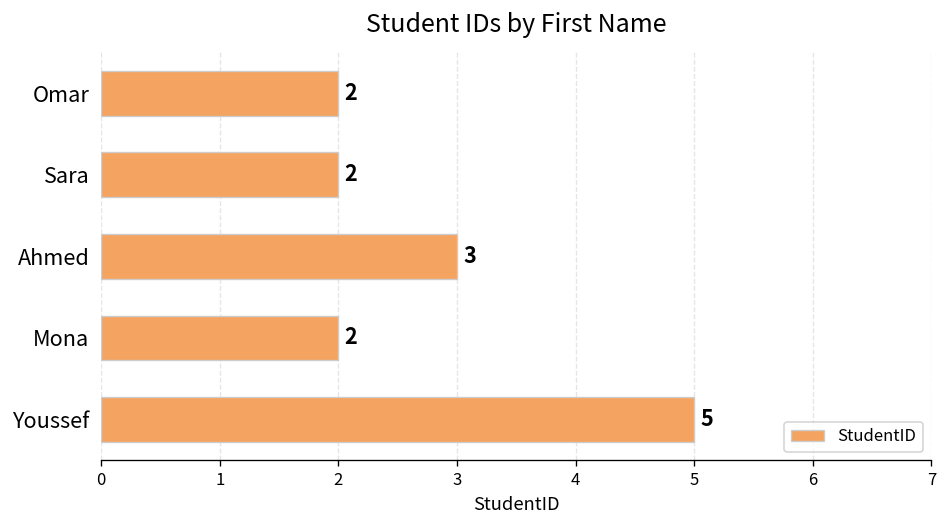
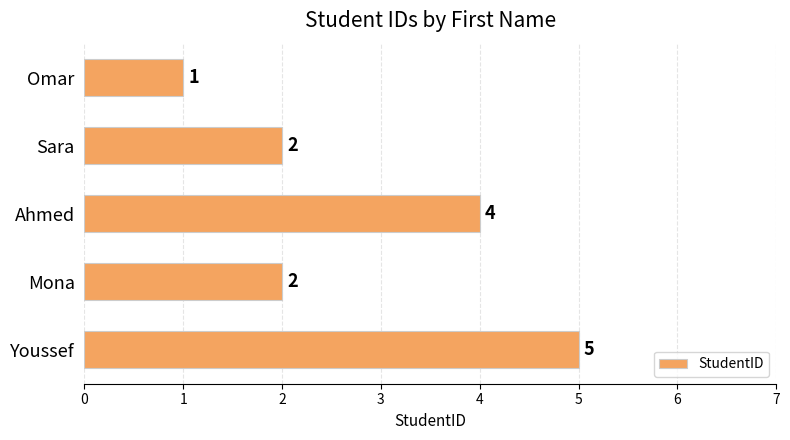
  {
-   "Omar": 2,
+   "Omar": 1,
    "Sara": 2,
-   "Ahmed": 3,
+   "Ahmed": 4,
    "Mona": 2,
    "Youssef": 5
  }
